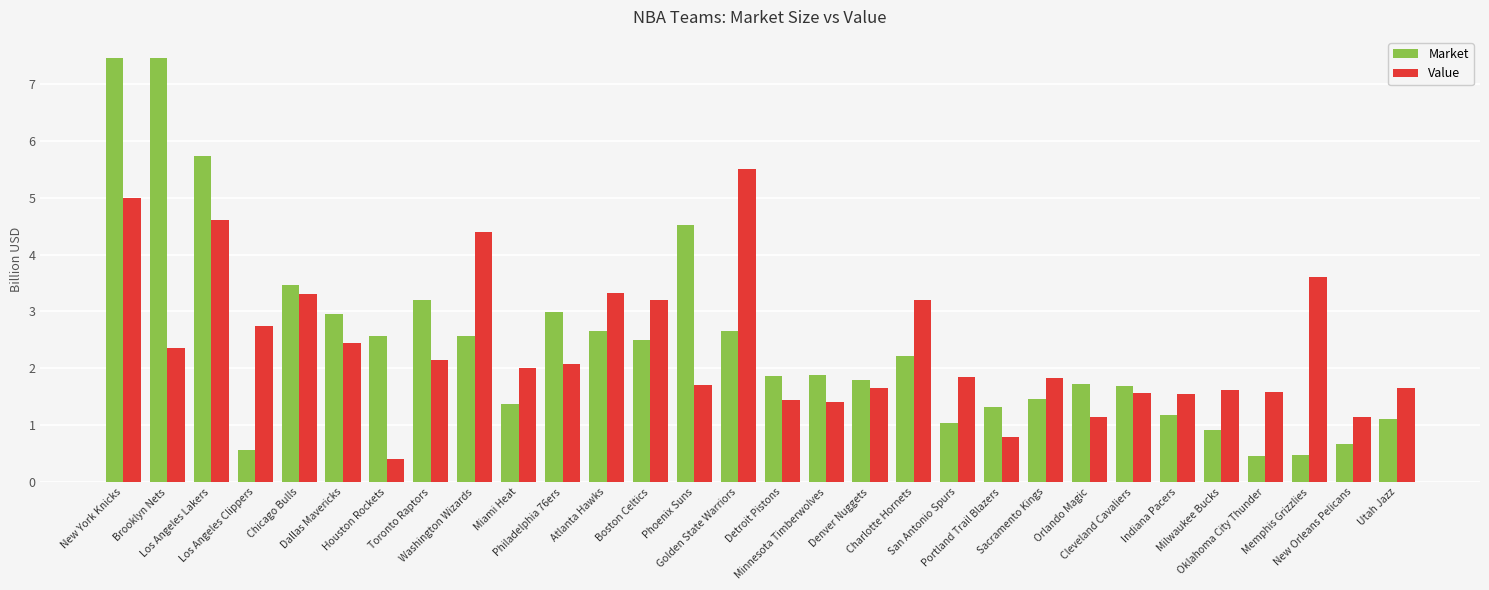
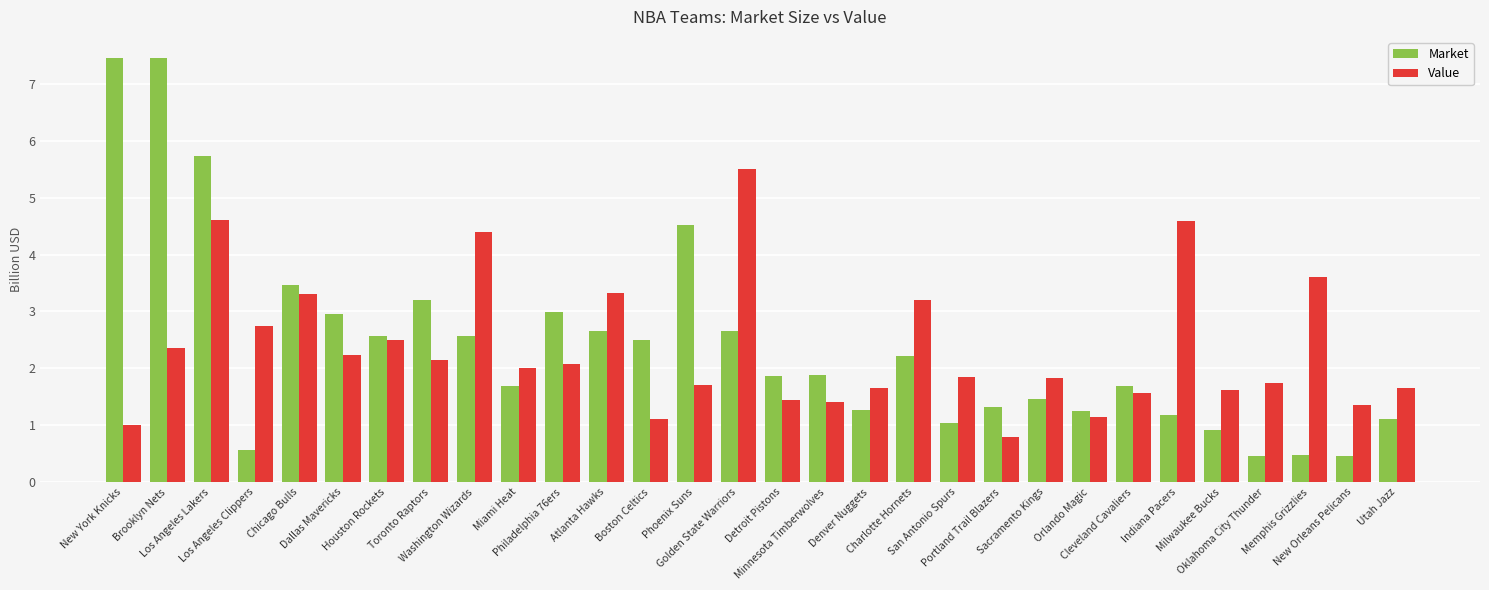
  {
    "Market": {
      "New York Knicks": 7.5,
      "Brooklyn Nets": 7.5,
      "Los Angeles Lakers": 5.7,
      "Los Angeles Clippers": 0.6,
      "Chicago Bulls": 3.5,
      "Dallas Mavericks": 3.0,
      "Houston Rockets": 2.6,
      "Toronto Raptors": 3.2,
      "Washington Wizards": 2.6,
-     "Miami Heat": 1.4,
+     "Miami Heat": 1.7,
      "Philadelphia 76ers": 3.0,
      "Atlanta Hawks": 2.6,
      "Boston Celtics": 2.5,
      "Phoenix Suns": 4.5,
      "Golden State Warriors": 2.7,
      "Detroit Pistons": 1.9,
      "Minnesota Timberwolves": 1.9,
-     "Denver Nuggets": 1.8,
+     "Denver Nuggets": 1.3,
      "Charlotte Hornets": 2.2,
      "San Antonio Spurs": 1.0,
      "Portland Trail Blazers": 1.3,
      "Sacramento Kings": 1.5,
-     "Orlando Magic": 1.7,
+     "Orlando Magic": 1.2,
      "Cleveland Cavaliers": 1.7,
      "Indiana Pacers": 1.2,
      "Milwaukee Bucks": 0.9,
      "Oklahoma City Thunder": 0.5,
      "Memphis Grizzlies": 0.5,
-     "New Orleans Pelicans": 0.7,
+     "New Orleans Pelicans": 0.5,
      "Utah Jazz": 1.1
    },
    "Value": {
-     "New York Knicks": 5,
+     "New York Knicks": 1,
      "Brooklyn Nets": 2.4,
      "Los Angeles Lakers": 4.6,
      "Los Angeles Clippers": 2.8,
      "Chicago Bulls": 3.3,
-     "Dallas Mavericks": 2.5,
-     "Houston Rockets": 0.4,
+     "Dallas Mavericks": 2.2,
+     "Houston Rockets": 2.5,
      "Toronto Raptors": 2.2,
      "Washington Wizards": 4.4,
      "Miami Heat": 2.0,
      "Philadelphia 76ers": 2.1,
      "Atlanta Hawks": 3.3,
-     "Boston Celtics": 3.2,
+     "Boston Celtics": 1.1,
      "Phoenix Suns": 1.7,
      "Golden State Warriors": 5.5,
      "Detroit Pistons": 1.5,
      "Minnesota Timberwolves": 1.4,
      "Denver Nuggets": 1.7,
      "Charlotte Hornets": 3.2,
      "San Antonio Spurs": 1.9,
      "Portland Trail Blazers": 0.8,
      "Sacramento Kings": 1.8,
      "Orlando Magic": 1.1,
      "Cleveland Cavaliers": 1.6,
-     "Indiana Pacers": 1.6,
+     "Indiana Pacers": 4.6,
      "Milwaukee Bucks": 1.6,
-     "Oklahoma City Thunder": 1.6,
+     "Oklahoma City Thunder": 1.7,
      "Memphis Grizzlies": 3.6,
-     "New Orleans Pelicans": 1.1,
+     "New Orleans Pelicans": 1.4,
      "Utah Jazz": 1.7
    }
  }
